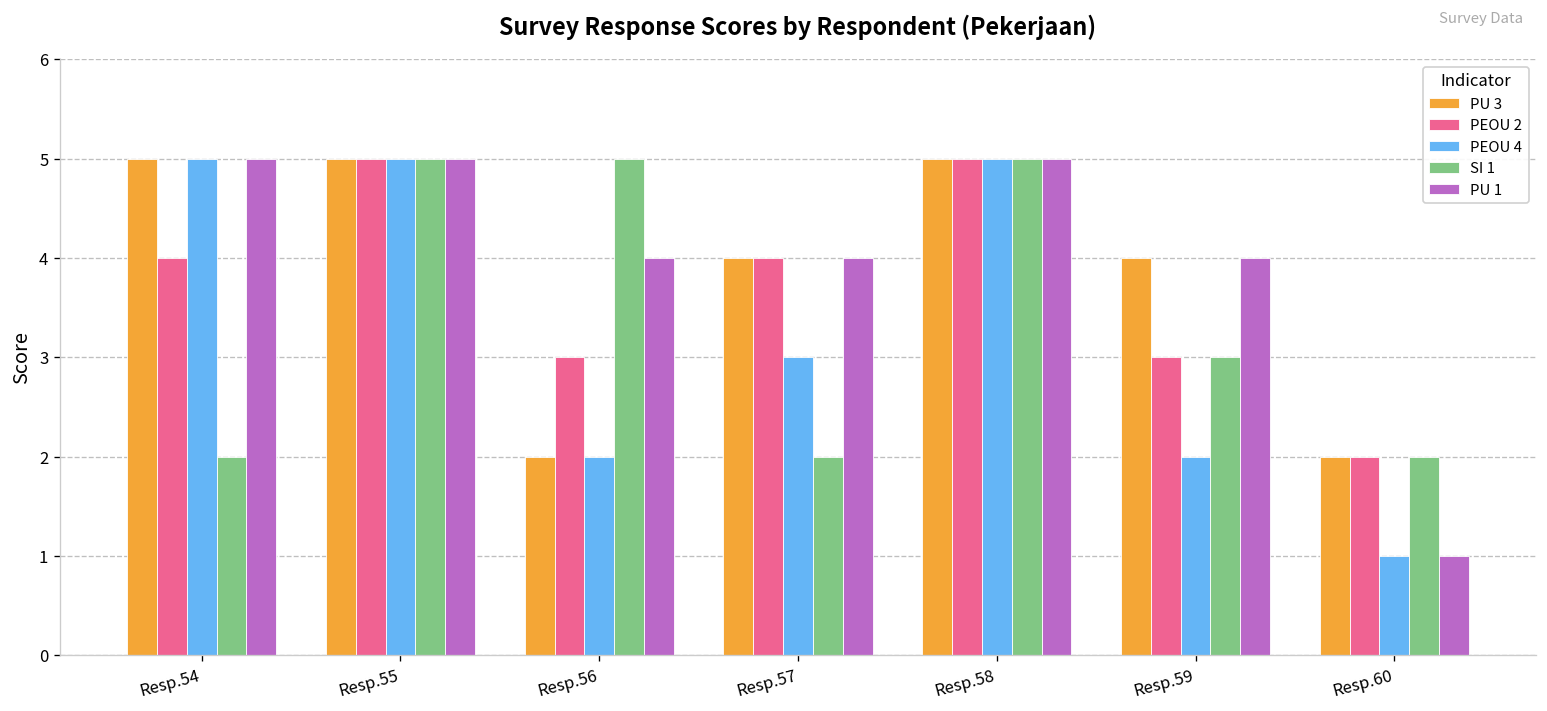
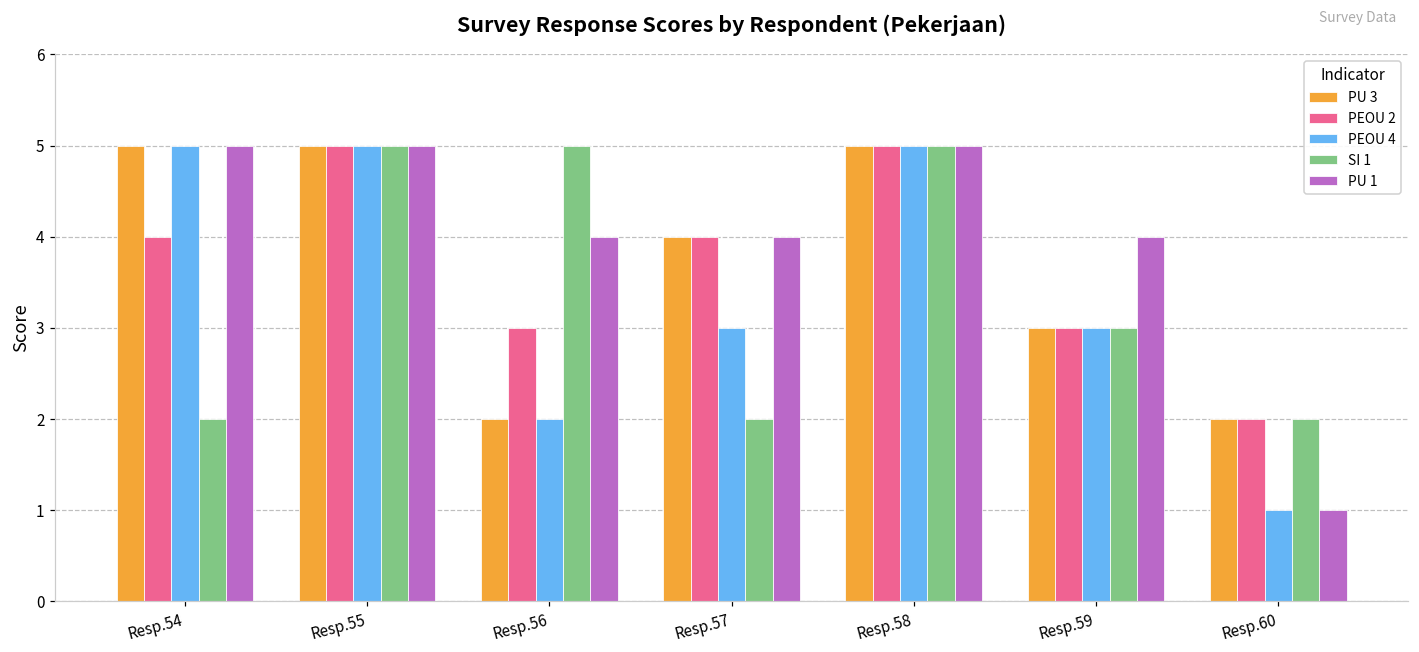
  {
    "PU 3": {
      "Resp.54": 5,
      "Resp.55": 5,
      "Resp.56": 2,
      "Resp.57": 4,
      "Resp.58": 5,
-     "Resp.59": 4,
+     "Resp.59": 3,
      "Resp.60": 2
    },
    "PEOU 2": {
      "Resp.54": 4,
      "Resp.55": 5,
      "Resp.56": 3,
      "Resp.57": 4,
      "Resp.58": 5,
      "Resp.59": 3,
      "Resp.60": 2
    },
    "PEOU 4": {
      "Resp.54": 5,
      "Resp.55": 5,
      "Resp.56": 2,
      "Resp.57": 3,
      "Resp.58": 5,
-     "Resp.59": 2,
+     "Resp.59": 3,
      "Resp.60": 1
    },
    "SI 1": {
      "Resp.54": 2,
      "Resp.55": 5,
      "Resp.56": 5,
      "Resp.57": 2,
      "Resp.58": 5,
      "Resp.59": 3,
      "Resp.60": 2
    },
    "PU 1": {
      "Resp.54": 5,
      "Resp.55": 5,
      "Resp.56": 4,
      "Resp.57": 4,
      "Resp.58": 5,
      "Resp.59": 4,
      "Resp.60": 1
    }
  }
